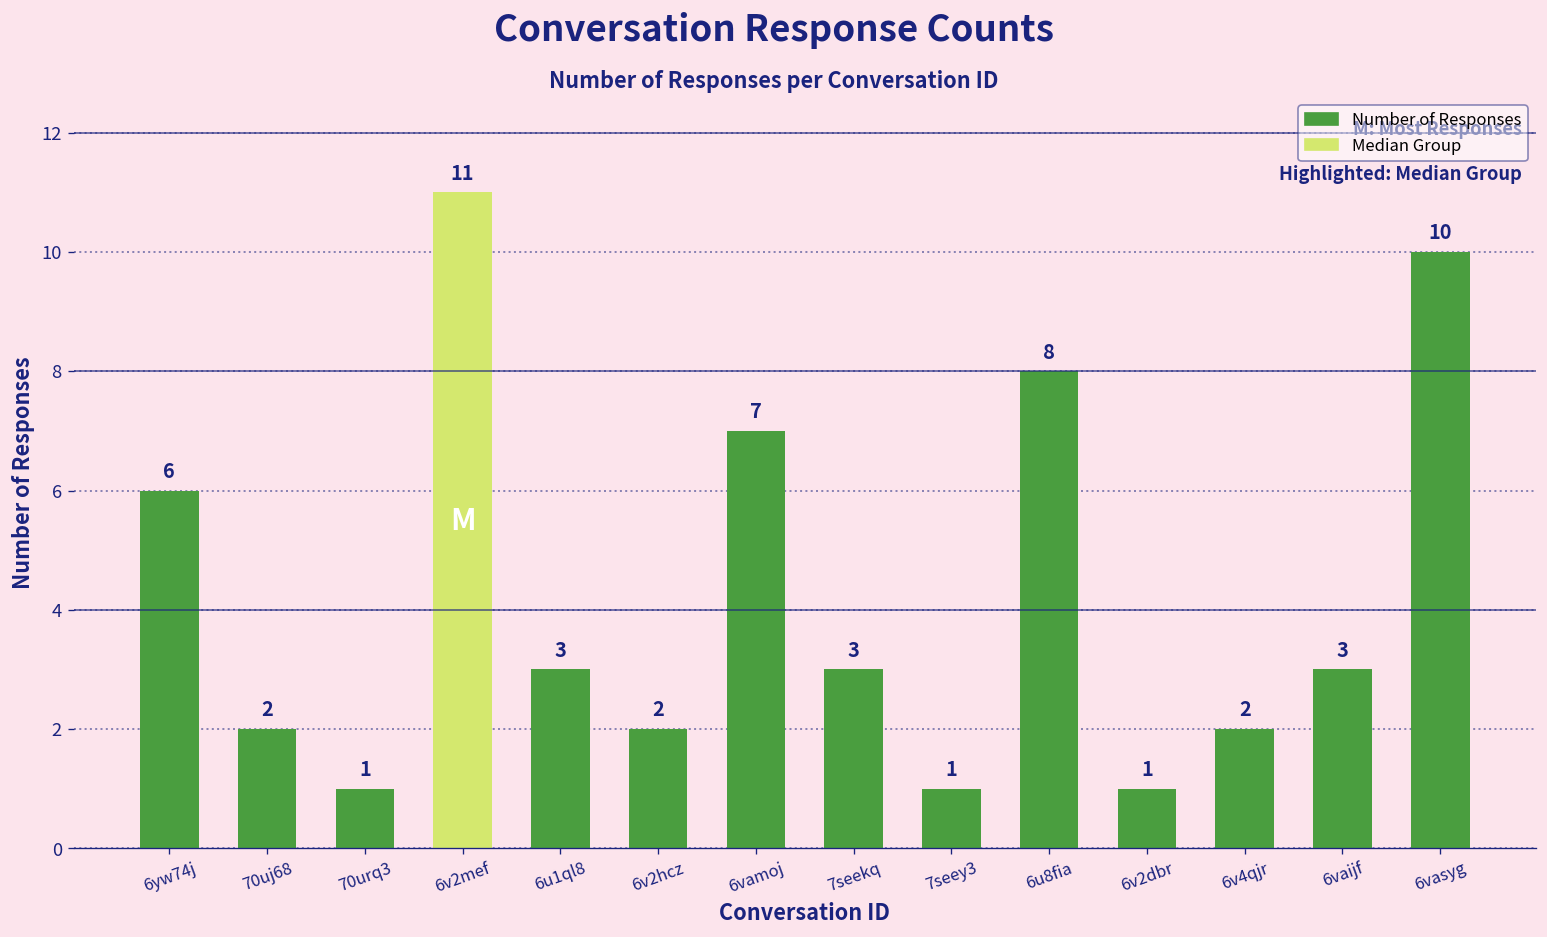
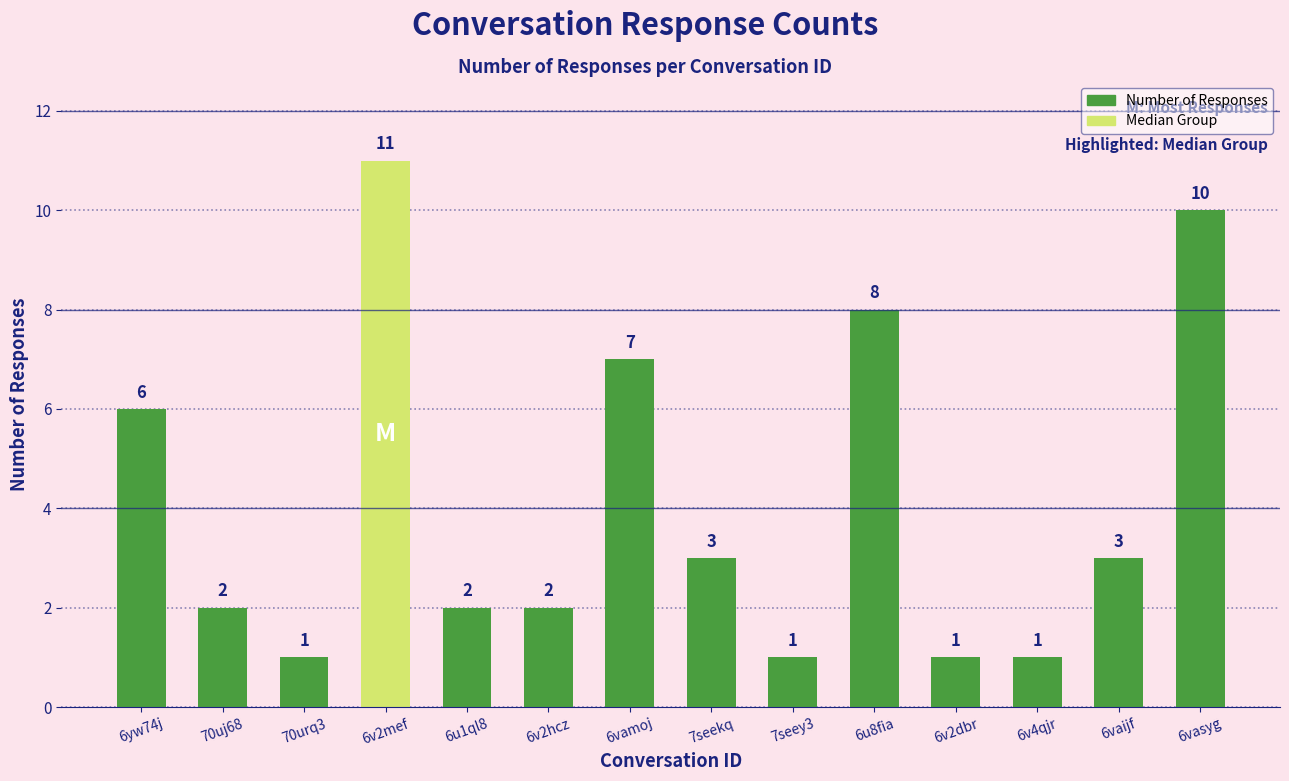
  {
    "6yw74j": 6,
    "70uj68": 2,
    "70urq3": 1,
    "6v2mef": 11,
-   "6u1ql8": 3,
+   "6u1ql8": 2,
    "6v2hcz": 2,
    "6vamoj": 7,
    "7seekq": 3,
    "7seey3": 1,
    "6u8fia": 8,
    "6v2dbr": 1,
-   "6v4qjr": 2,
+   "6v4qjr": 1,
    "6vaijf": 3,
    "6vasyg": 10
  }
